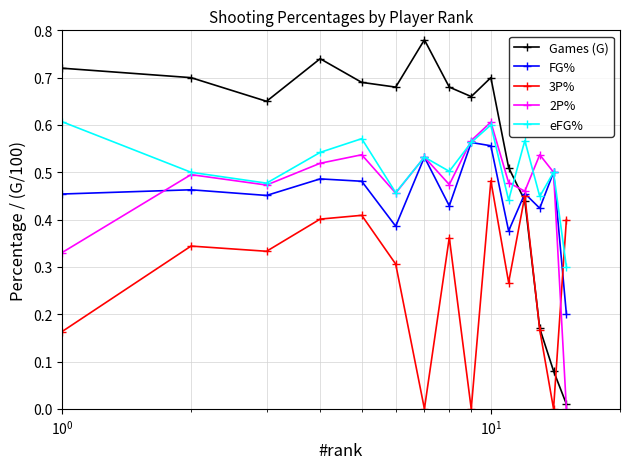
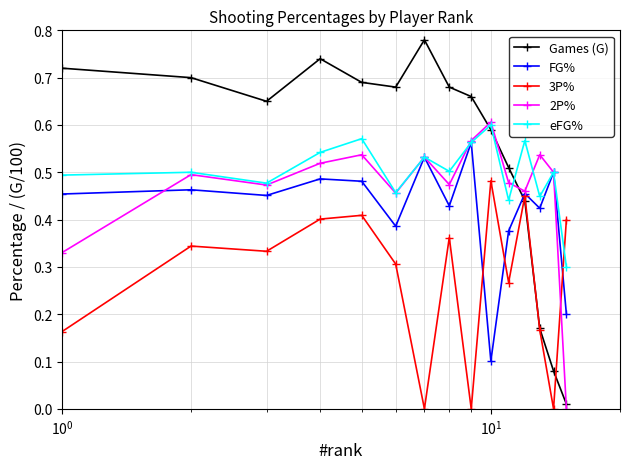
  {
    "Games (G)": {
      "10^0": 0.72,
-     "10^1": 0.70
+     "10^1": 0.59
    },
    "FG%": {
      "10^0": 0.45,
-     "10^1": 0.56
+     "10^1": 0.10
    },
    "3P%": {
      "10^0": 0.16,
      "10^1": 0.48
    },
    "2P%": {
      "10^0": 0.33,
      "10^1": 0.61
    },
    "eFG%": {
-     "10^0": 0.61,
+     "10^0": 0.49,
      "10^1": 0.60
    }
  }
